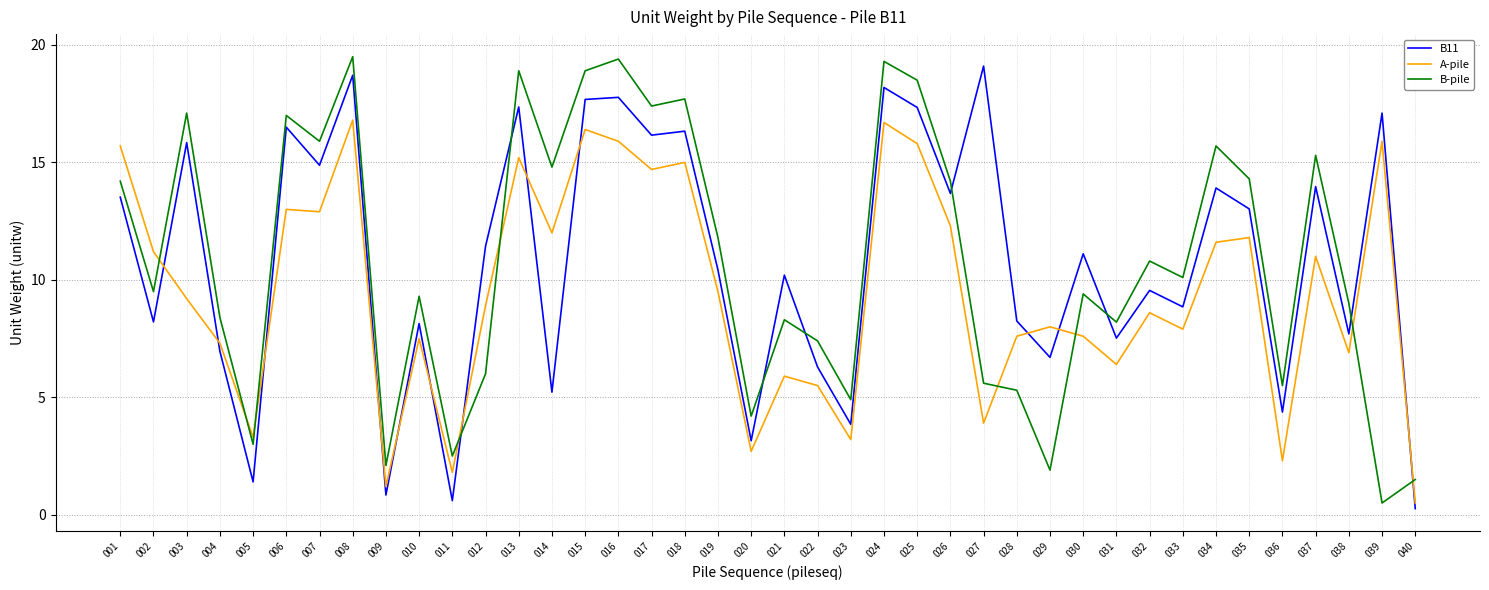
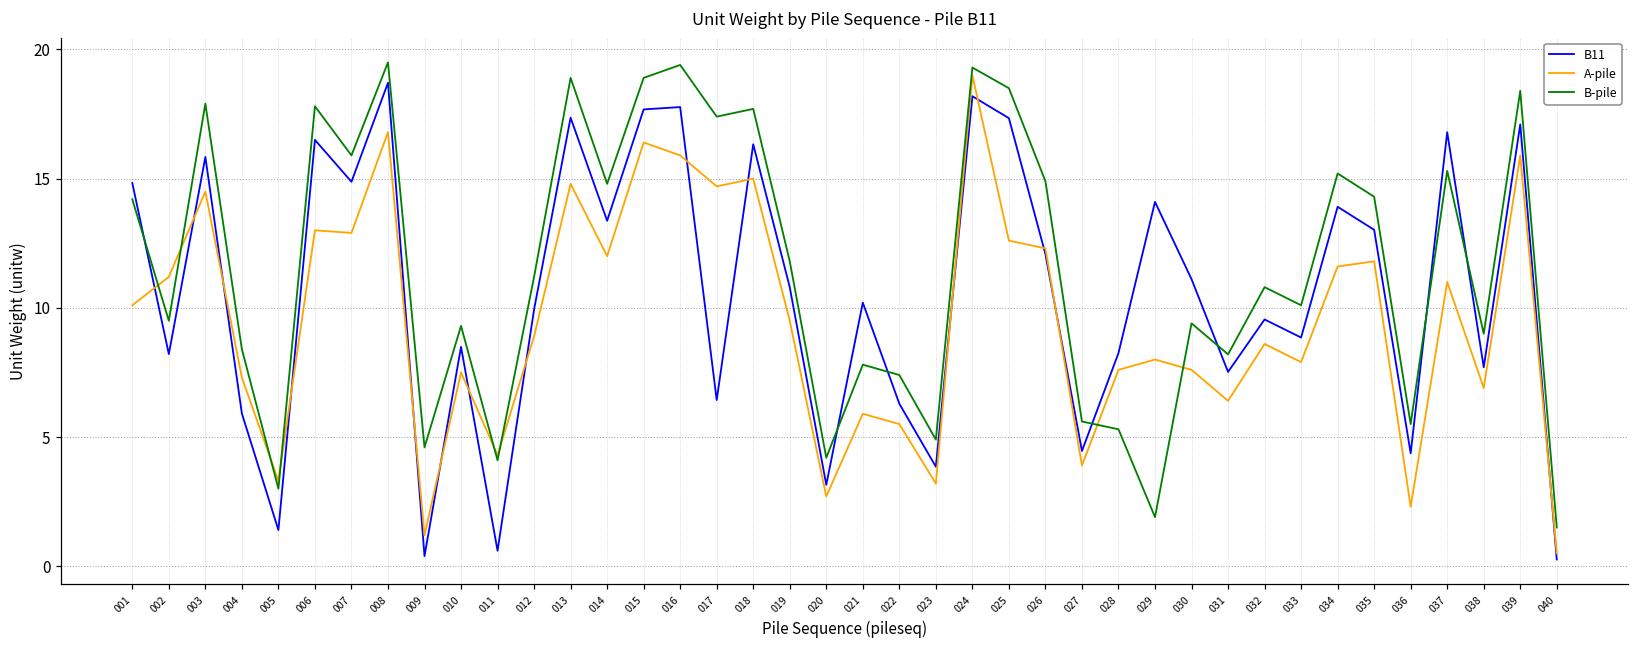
  {
    "B11": {
-     "001": 13.5,
+     "001": 14.8,
      "002": 8.2,
      "003": 15.8,
-     "004": 7.0,
+     "004": 5.9,
      "005": 1.4,
      "006": 16.5,
      "007": 14.9,
      "008": 18.7,
-     "009": 0.8,
-     "010": 8.1,
+     "009": 0.4,
+     "010": 8.5,
      "011": 0.6,
-     "012": 11.4,
+     "012": 9.9,
      "013": 17.4,
-     "014": 5.2,
+     "014": 13.4,
      "015": 17.7,
      "016": 17.8,
-     "017": 16.2,
+     "017": 6.4,
      "018": 16.3,
-     "019": 10.4,
+     "019": 10.8,
      "020": 3.2,
      "021": 10.2,
      "022": 6.3,
      "023": 3.9,
      "024": 18.2,
      "025": 17.3,
-     "026": 13.7,
-     "027": 19.1,
+     "026": 12.1,
+     "027": 4.5,
      "028": 8.3,
-     "029": 6.7,
+     "029": 14.1,
      "030": 11.1,
      "031": 7.5,
      "032": 9.6,
      "033": 8.9,
      "034": 13.9,
      "035": 13.0,
      "036": 4.4,
-     "037": 14.0,
+     "037": 16.8,
      "038": 7.7,
      "039": 17.1,
      "040": 0.3
    },
    "A-pile": {
-     "001": 15.7,
+     "001": 10.1,
      "002": 11.2,
-     "003": 9.2,
+     "003": 14.5,
      "004": 7.3,
      "005": 3.3,
      "006": 13.0,
      "007": 12.9,
      "008": 16.8,
      "009": 1.2,
      "010": 7.5,
-     "011": 1.8,
+     "011": 4.3,
      "012": 8.9,
-     "013": 15.2,
+     "013": 14.8,
      "014": 12.0,
      "015": 16.4,
      "016": 15.9,
      "017": 14.7,
      "018": 15.0,
      "019": 9.5,
      "020": 2.7,
      "021": 5.9,
      "022": 5.5,
      "023": 3.2,
-     "024": 16.7,
-     "025": 15.8,
+     "024": 19.0,
+     "025": 12.6,
      "026": 12.3,
      "027": 3.9,
      "028": 7.6,
      "029": 8.0,
      "030": 7.6,
      "031": 6.4,
      "032": 8.6,
      "033": 7.9,
      "034": 11.6,
      "035": 11.8,
      "036": 2.3,
      "037": 11.0,
      "038": 6.9,
      "039": 15.9,
      "040": 0.5
    },
    "B-pile": {
      "001": 14.2,
      "002": 9.5,
-     "003": 17.1,
+     "003": 17.9,
      "004": 8.4,
      "005": 3.0,
-     "006": 17.0,
+     "006": 17.8,
      "007": 15.9,
      "008": 19.5,
-     "009": 2.1,
+     "009": 4.6,
      "010": 9.3,
-     "011": 2.5,
-     "012": 6.0,
+     "011": 4.1,
+     "012": 11.2,
      "013": 18.9,
      "014": 14.8,
      "015": 18.9,
      "016": 19.4,
      "017": 17.4,
      "018": 17.7,
      "019": 11.8,
      "020": 4.2,
-     "021": 8.3,
+     "021": 7.8,
      "022": 7.4,
      "023": 4.9,
      "024": 19.3,
      "025": 18.5,
-     "026": 14.2,
+     "026": 14.9,
      "027": 5.6,
      "028": 5.3,
      "029": 1.9,
      "030": 9.4,
      "031": 8.2,
      "032": 10.8,
      "033": 10.1,
-     "034": 15.7,
+     "034": 15.2,
      "035": 14.3,
      "036": 5.5,
      "037": 15.3,
      "038": 9.0,
-     "039": 0.5,
+     "039": 18.4,
      "040": 1.5
    }
  }
